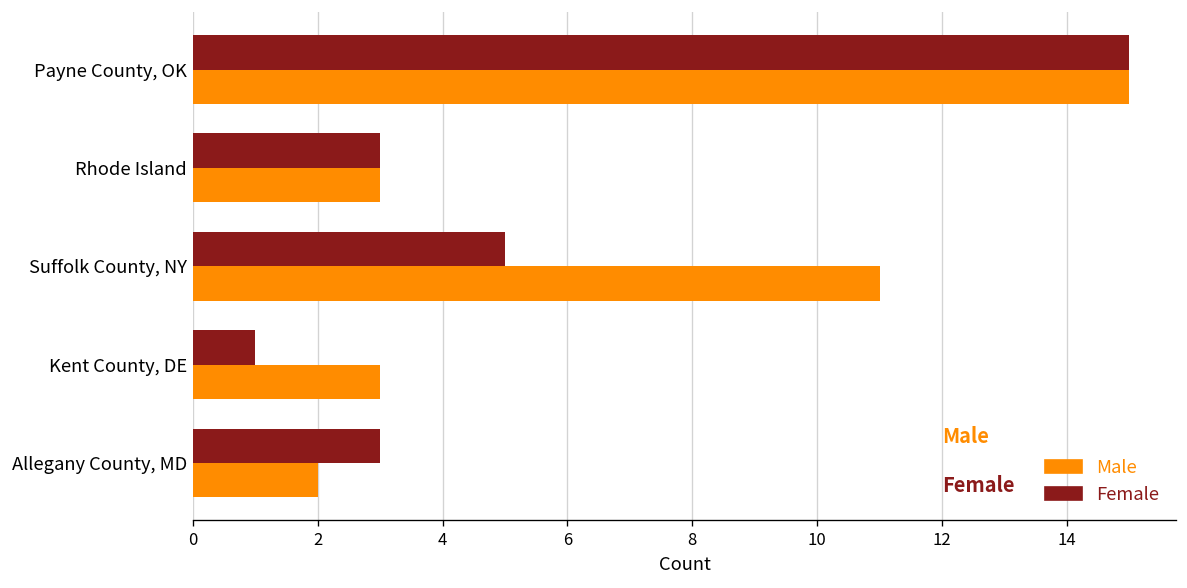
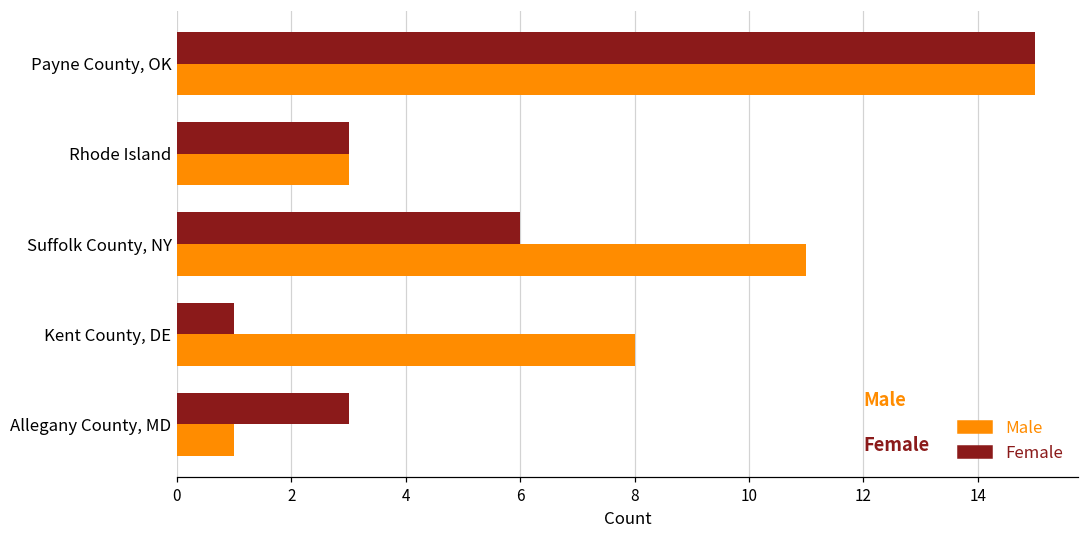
  {
    "Male": {
      "Payne County, OK": 15,
      "Rhode Island": 3,
      "Suffolk County, NY": 11,
-     "Kent County, DE": 3,
-     "Allegany County, MD": 2
+     "Kent County, DE": 8,
+     "Allegany County, MD": 1
    },
    "Female": {
      "Payne County, OK": 15,
      "Rhode Island": 3,
-     "Suffolk County, NY": 5,
+     "Suffolk County, NY": 6,
      "Kent County, DE": 1,
      "Allegany County, MD": 3
    }
  }
